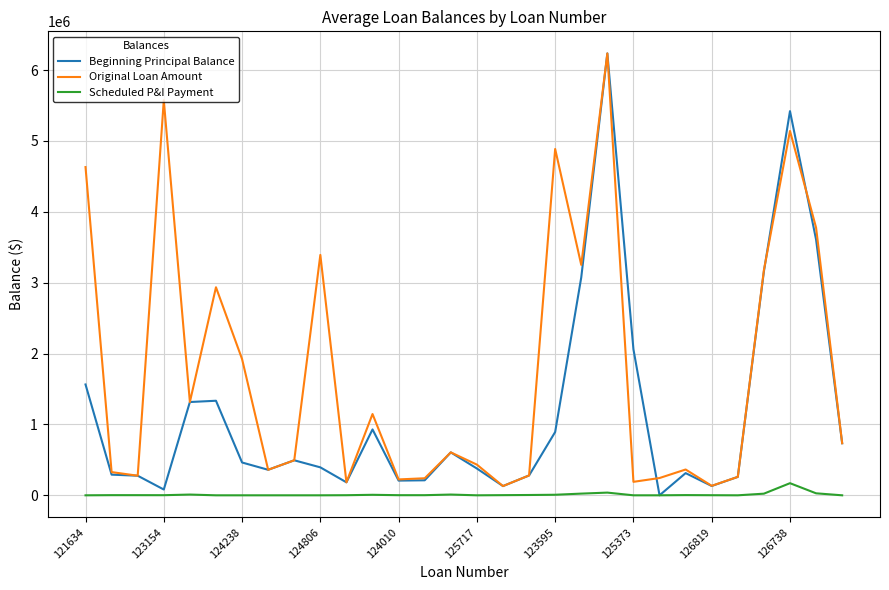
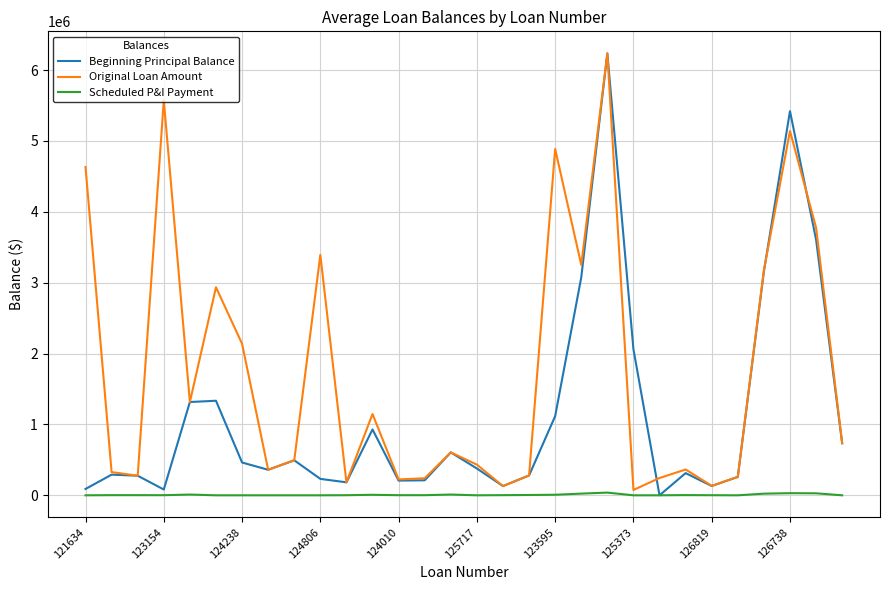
  {
    "Beginning Principal Balance": {
-     "121634": 1600000,
+     "121634": 100000,
      "123154": 100000,
      "124238": 500000,
-     "124806": 400000,
+     "124806": 200000,
      "125717": 400000,
-     "123595": 900000,
+     "123595": 1100000,
      "125373": 2100000,
      "126738": 5400000
    },
    "Original Loan Amount": {
      "121634": 4600000,
-     "124238": 1900000,
+     "124238": 2100000,
      "124806": 3400000,
      "125717": 400000,
      "123595": 4900000,
-     "125373": 200000,
+     "125373": 100000,
      "126738": 5100000
    },
    "Scheduled P&I Payment": {
      "121634": 0,
      "123154": 0,
      "124238": 0,
      "124806": 0,
      "124010": 0,
      "125717": 0,
      "123595": 0,
      "125373": 0,
      "126819": 0,
-     "126738": 200000
+     "126738": 0
    }
  }
